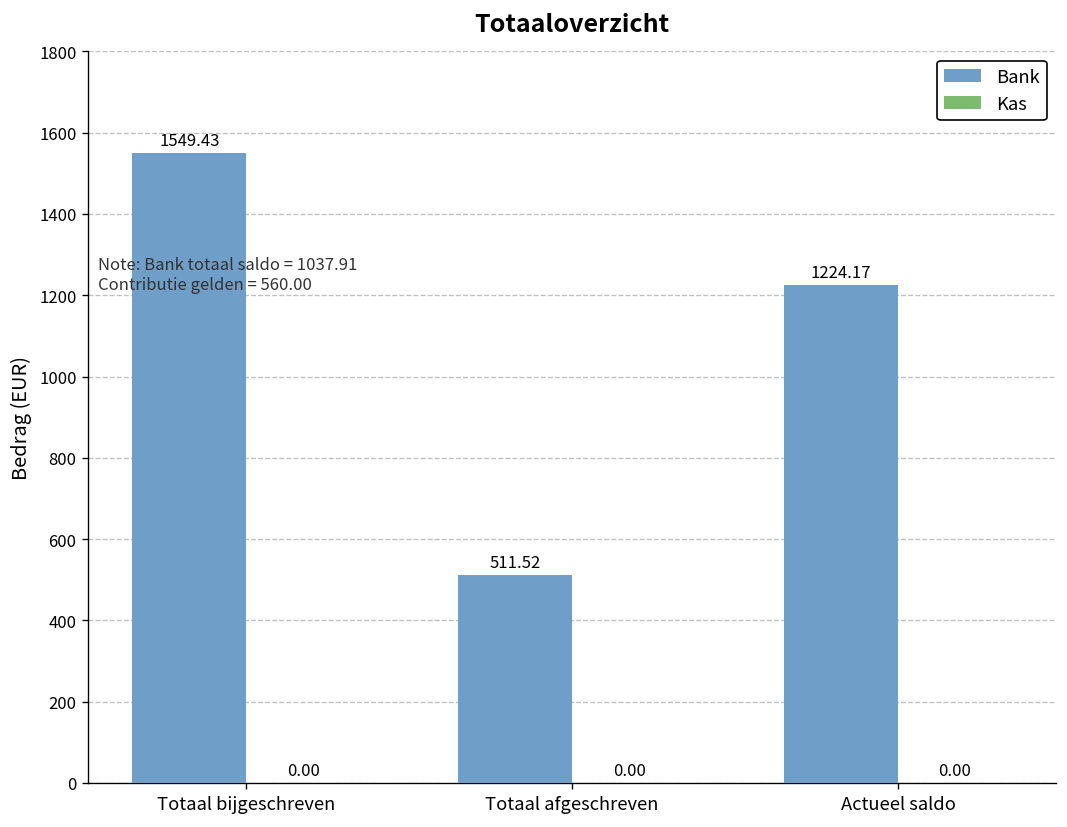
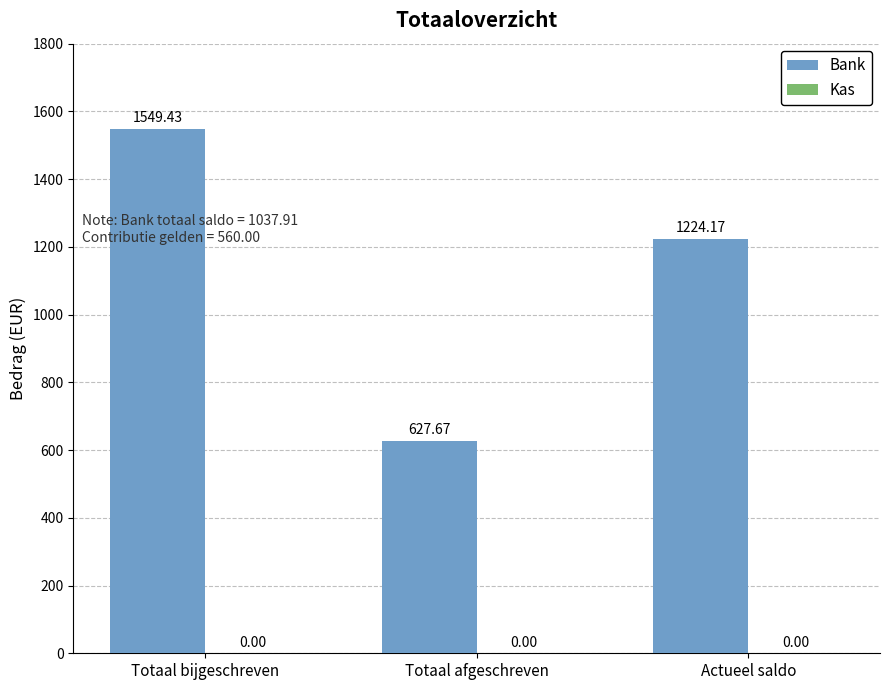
  {
    "Bank": {
      "Totaal bijgeschreven": 1549.43,
-     "Totaal afgeschreven": 511.52,
+     "Totaal afgeschreven": 627.67,
      "Actueel saldo": 1224.17
    },
    "Kas": {
      "Totaal bijgeschreven": 0.00,
      "Totaal afgeschreven": 0.00,
      "Actueel saldo": 0.00
    }
  }
